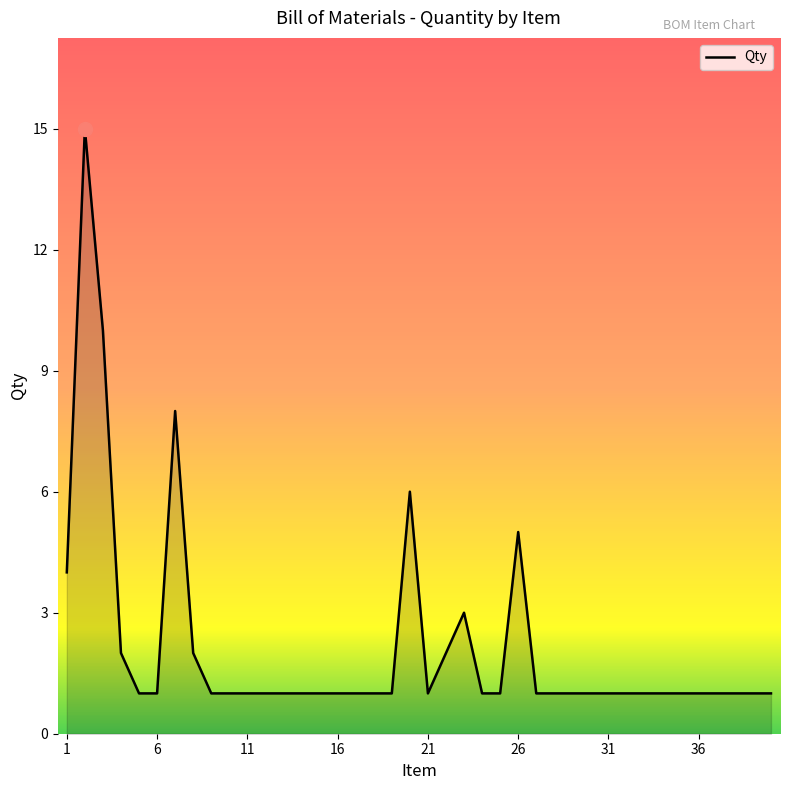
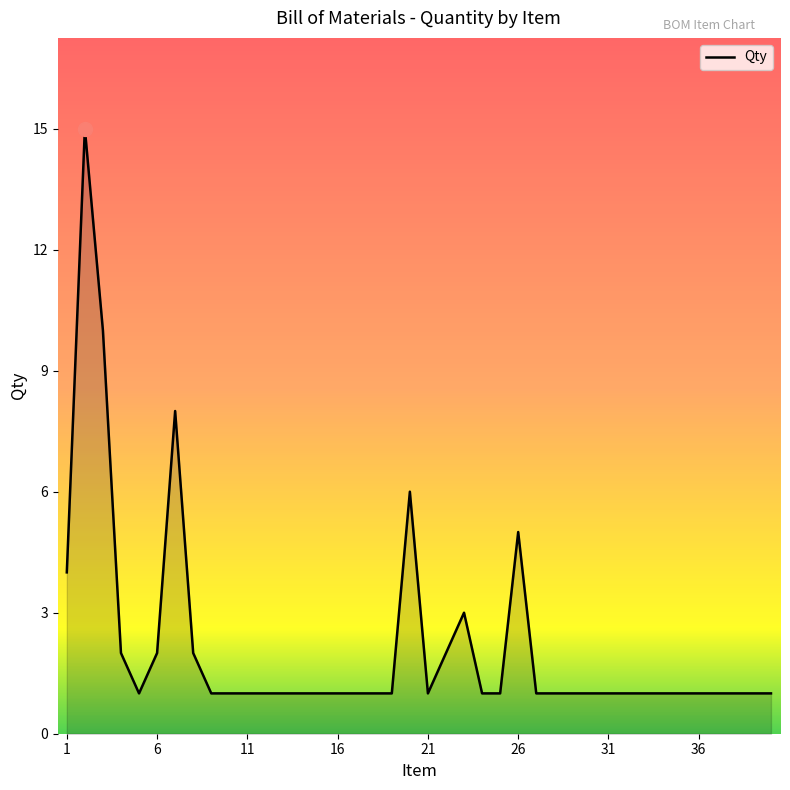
  {
    "Qty": {
      "1": 4,
-     "6": 1,
+     "6": 2,
      "11": 1,
      "16": 1,
      "21": 1,
      "26": 5,
      "31": 1,
      "36": 1
    }
  }
